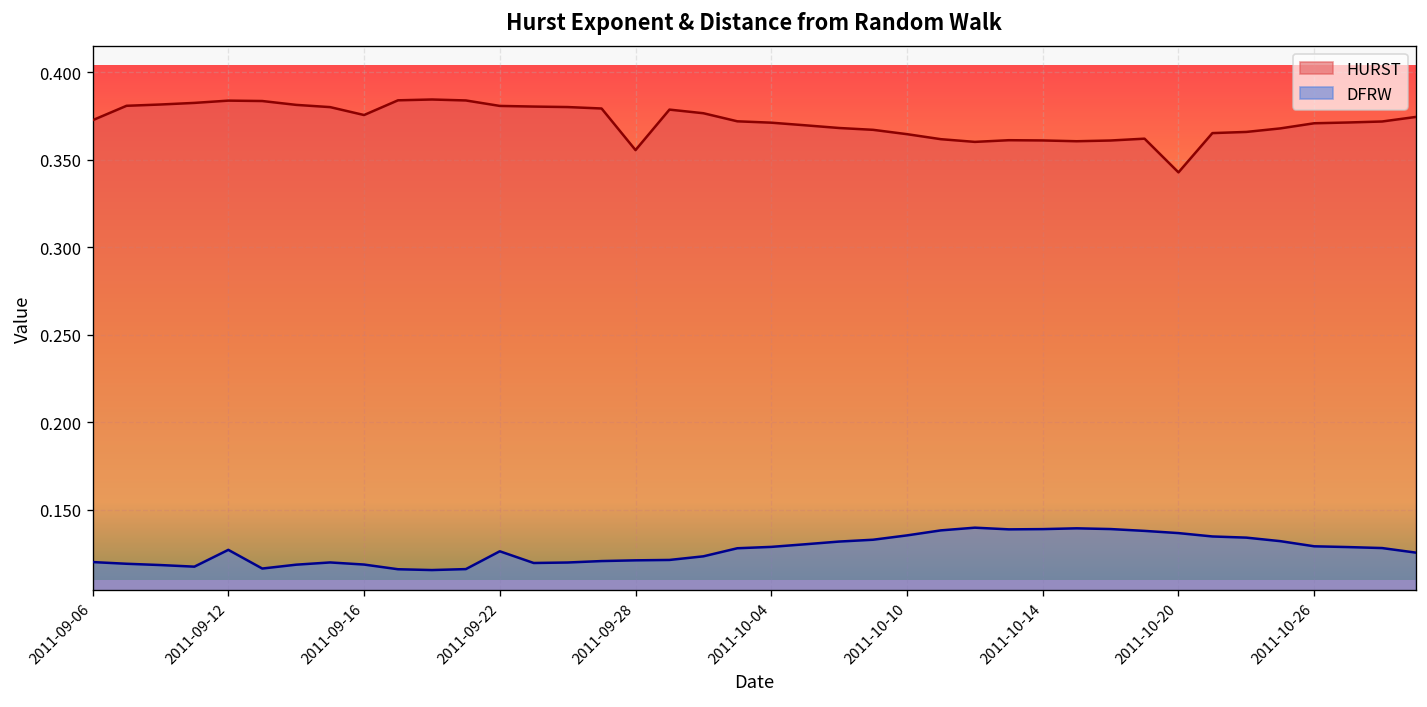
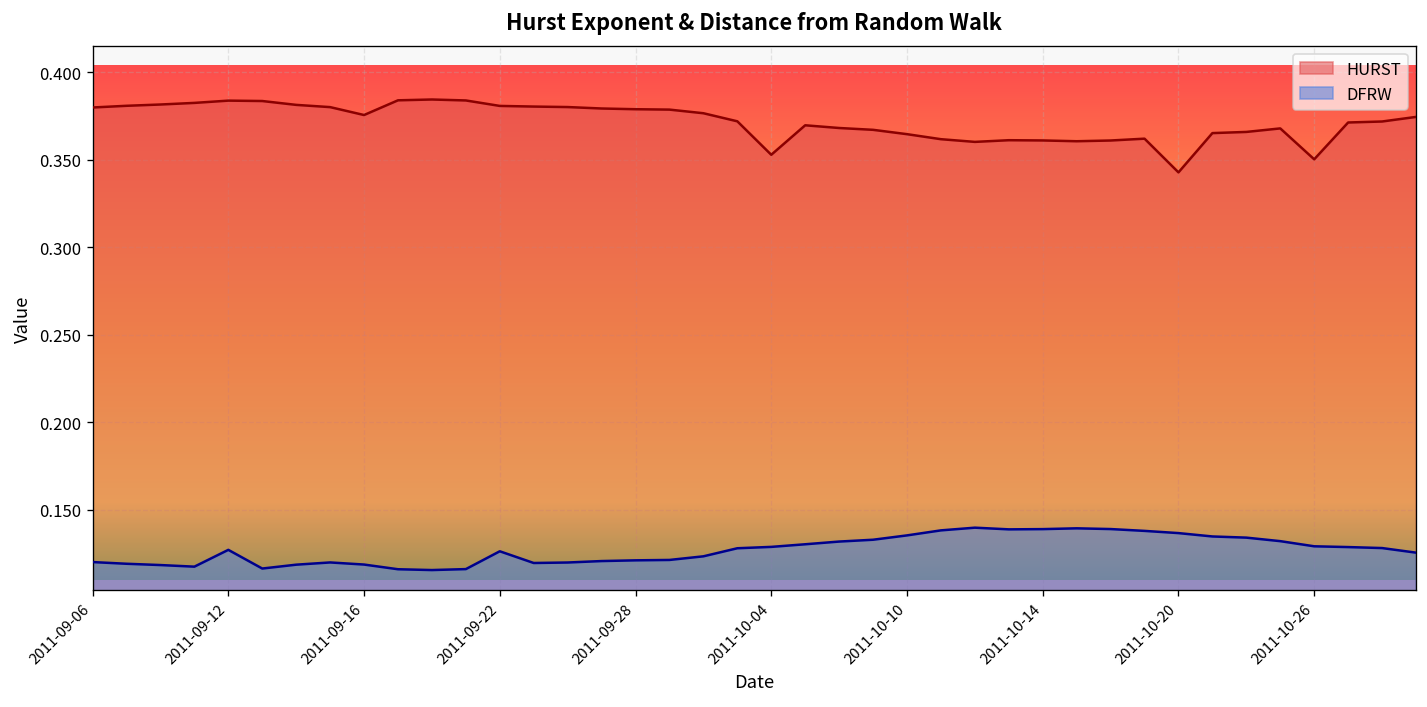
  {
    "HURST": {
-     "2011-09-06": 0.373,
+     "2011-09-06": 0.380,
      "2011-09-12": 0.384,
      "2011-09-16": 0.376,
      "2011-09-22": 0.381,
-     "2011-09-28": 0.356,
-     "2011-10-04": 0.371,
+     "2011-09-28": 0.379,
+     "2011-10-04": 0.353,
      "2011-10-10": 0.365,
      "2011-10-14": 0.361,
      "2011-10-20": 0.343,
-     "2011-10-26": 0.371
+     "2011-10-26": 0.350
    },
    "DFRW": {
      "2011-09-06": 0.120,
      "2011-09-12": 0.127,
      "2011-09-16": 0.119,
      "2011-09-22": 0.126,
      "2011-09-28": 0.121,
      "2011-10-04": 0.129,
      "2011-10-10": 0.135,
      "2011-10-14": 0.139,
      "2011-10-20": 0.137,
      "2011-10-26": 0.129
    }
  }
